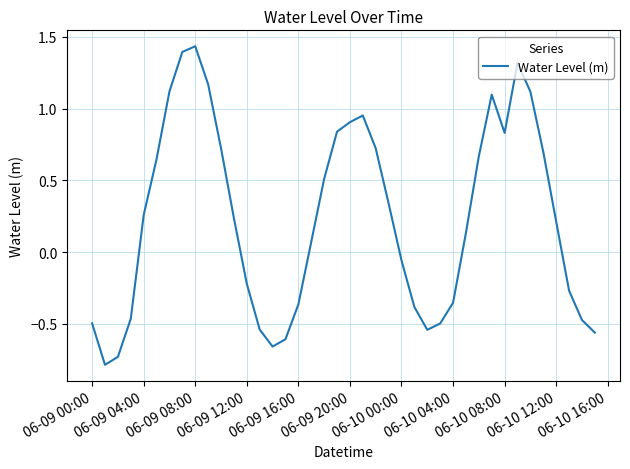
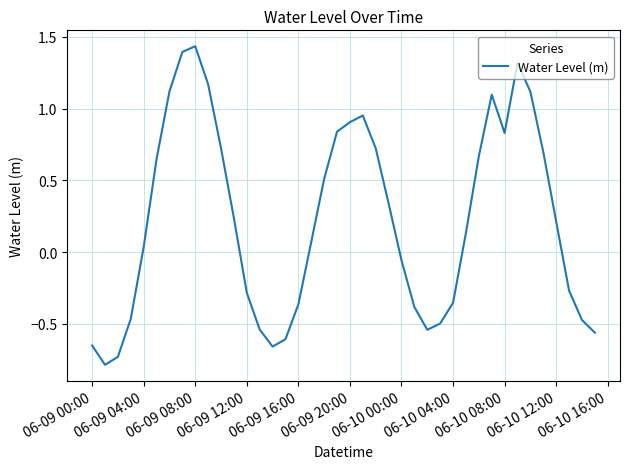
  {
-   "06-09 00:00": -0.50,
-   "06-09 04:00": 0.26,
+   "06-09 00:00": -0.65,
+   "06-09 04:00": 0.04,
    "06-09 08:00": 1.43,
-   "06-09 12:00": -0.22,
+   "06-09 12:00": -0.28,
    "06-09 16:00": -0.36,
    "06-09 20:00": 0.91,
    "06-10 00:00": -0.06,
    "06-10 04:00": -0.35,
    "06-10 08:00": 0.83,
    "06-10 12:00": 0.21
  }
